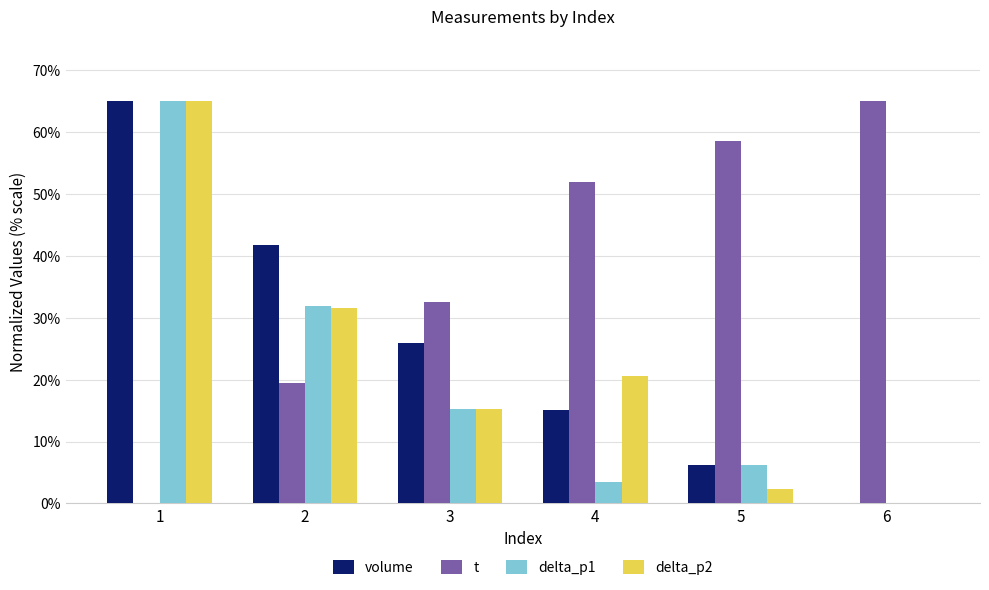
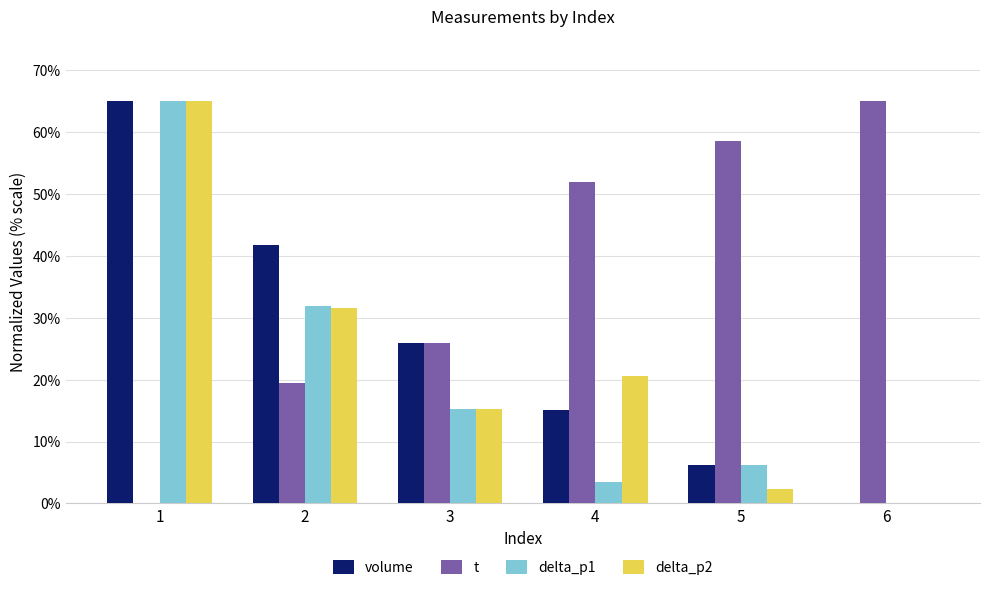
  {
    "volume": {
      "1": "65%",
      "2": "42%",
      "3": "26%",
      "4": "15%",
      "5": "6%",
      "6": "0%"
    },
    "t": {
      "1": "0%",
      "2": "19%",
-     "3": "33%",
+     "3": "26%",
      "4": "52%",
      "5": "58%",
      "6": "65%"
    },
    "delta_p1": {
      "1": "65%",
      "2": "32%",
      "3": "15%",
      "4": "3%",
      "5": "6%",
      "6": "0%"
    },
    "delta_p2": {
      "1": "65%",
      "2": "32%",
      "3": "15%",
      "4": "21%",
      "5": "2%",
      "6": "0%"
    }
  }
